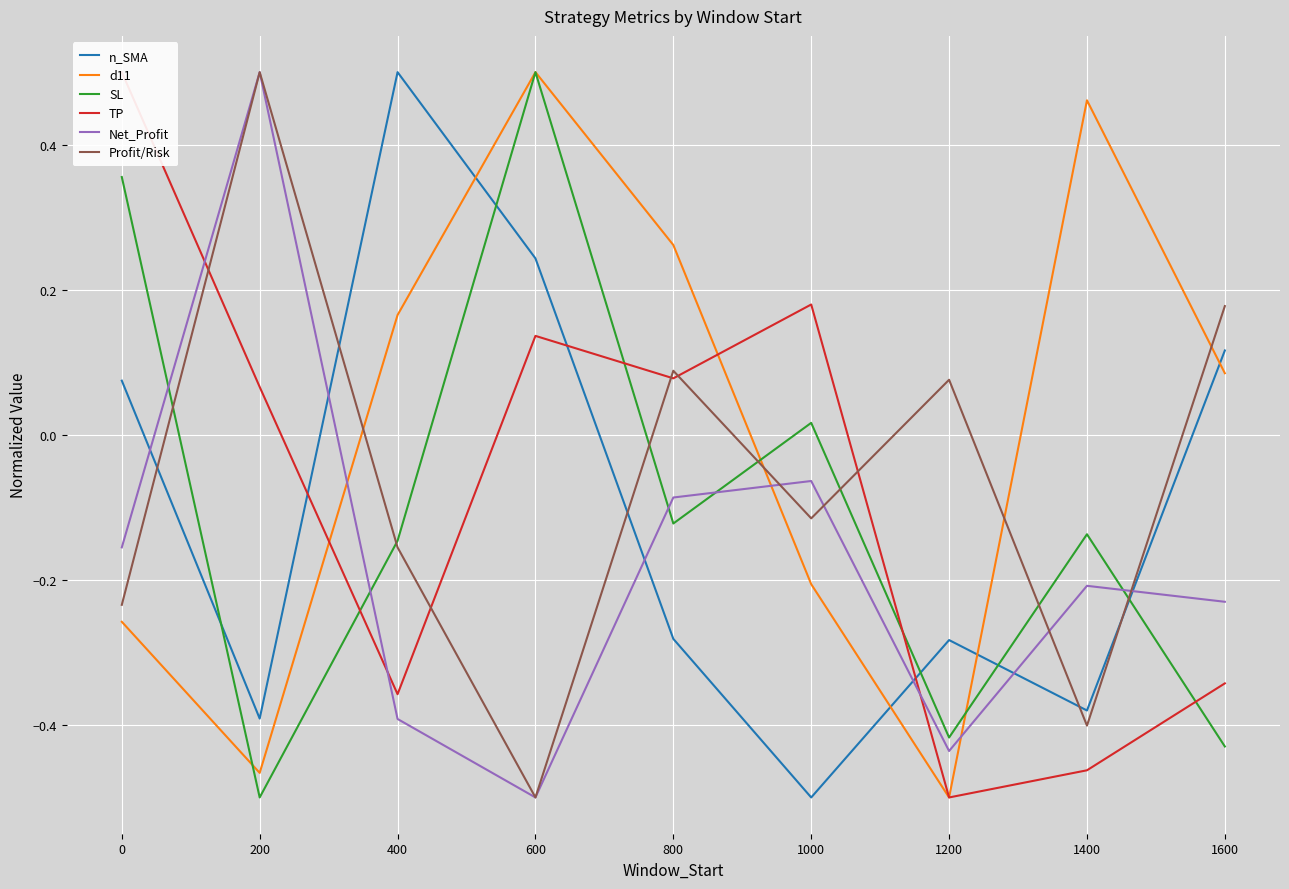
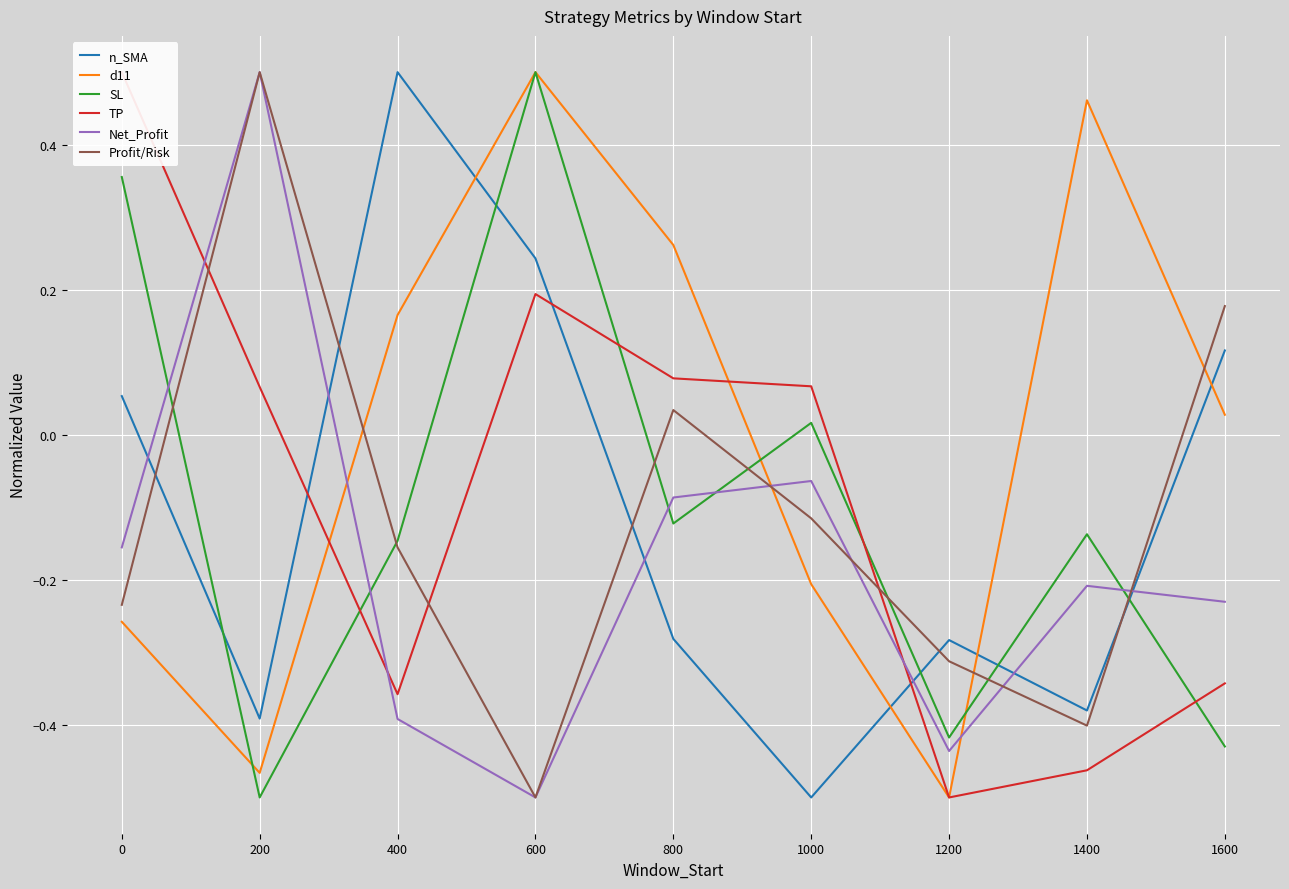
  {
    "n_SMA": {
-     "0": 0.07,
+     "0": 0.05,
      "200": -0.39,
      "400": 0.50,
      "600": 0.24,
      "800": -0.28,
      "1000": -0.50,
      "1200": -0.28,
      "1400": -0.38,
      "1600": 0.12
    },
    "d11": {
      "0": -0.26,
      "200": -0.47,
      "400": 0.17,
      "800": 0.26,
      "1000": -0.21,
      "1400": 0.46,
-     "1600": 0.08
+     "1600": 0.03
    },
    "SL": {
      "0": 0.36,
      "200": -0.50,
      "400": -0.15,
      "800": -0.12,
      "1000": 0.02,
      "1200": -0.42,
      "1400": -0.14,
      "1600": -0.43
    },
    "TP": {
      "200": 0.07,
      "400": -0.36,
-     "600": 0.14,
+     "600": 0.19,
      "800": 0.08,
-     "1000": 0.18,
+     "1000": 0.07,
      "1400": -0.46,
      "1600": -0.34
    },
    "Net_Profit": {
      "0": -0.16,
      "400": -0.39,
      "800": -0.09,
      "1000": -0.06,
      "1200": -0.44,
      "1400": -0.21,
      "1600": -0.23
    },
    "Profit/Risk": {
      "0": -0.23,
      "400": -0.16,
-     "800": 0.09,
+     "800": 0.03,
      "1000": -0.12,
-     "1200": 0.08,
+     "1200": -0.31,
      "1400": -0.40,
      "1600": 0.18
    }
  }
